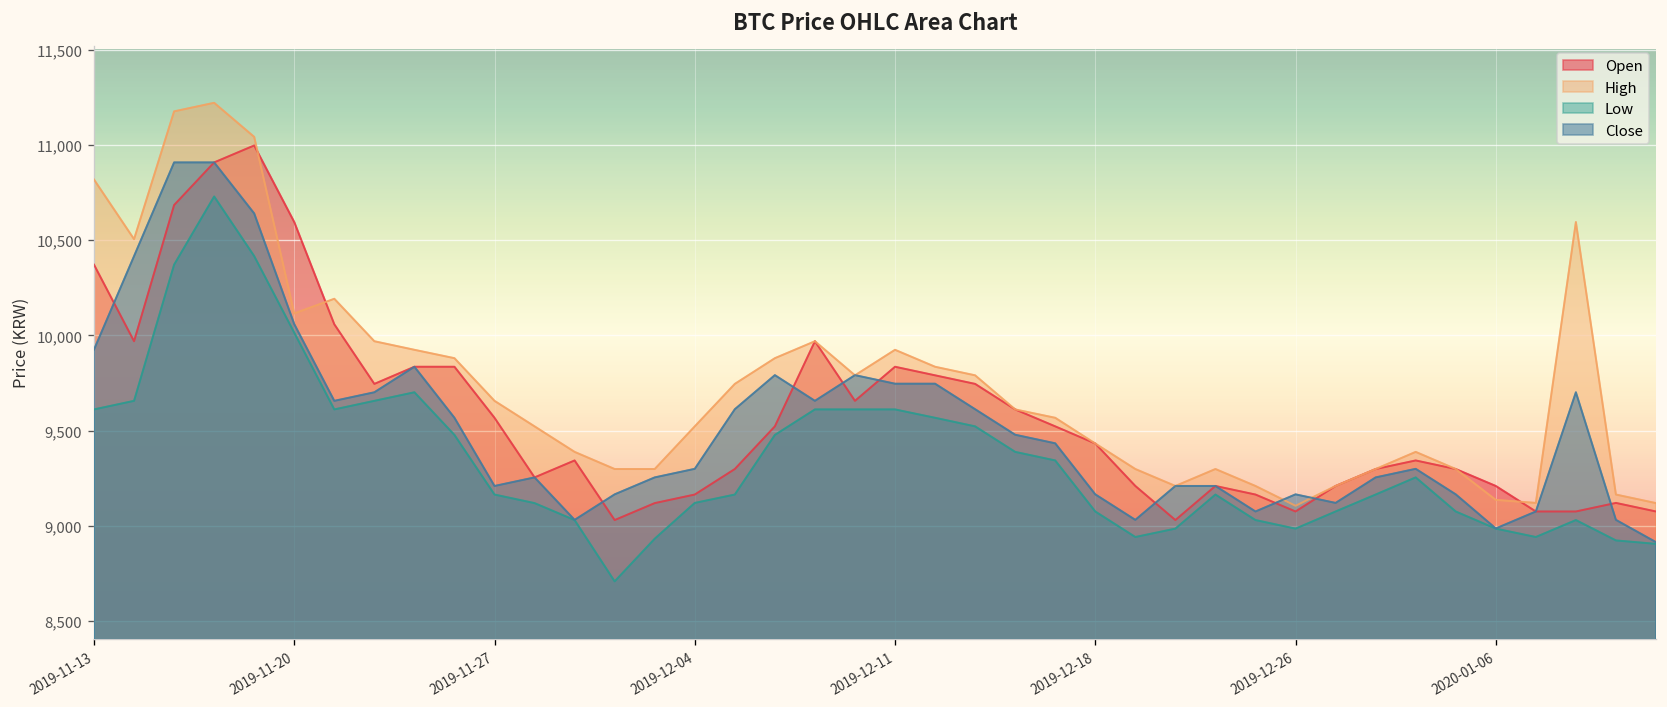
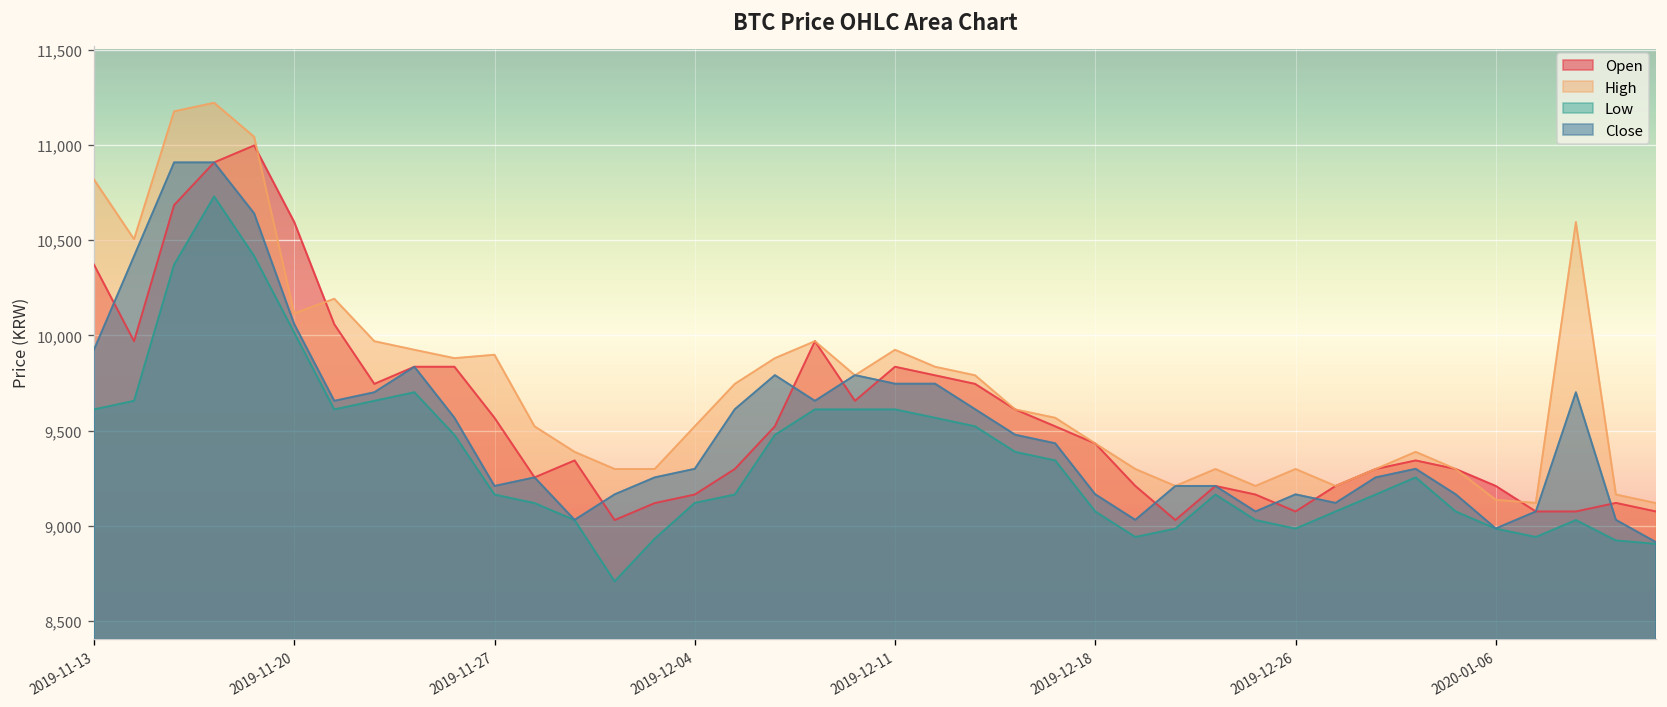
  {
    "Open": {
      "2019-11-13": "10,370",
      "2019-11-20": "10,600",
      "2019-11-27": "9,570",
      "2019-12-04": "9,160",
      "2019-12-11": "9,840",
      "2019-12-26": "9,080",
      "2020-01-06": "9,210"
    },
    "High": {
      "2019-11-13": "10,820",
      "2019-11-20": "10,120",
-     "2019-11-27": "9,660",
+     "2019-11-27": "9,900",
      "2019-12-04": "9,520",
      "2019-12-11": "9,920",
-     "2019-12-26": "9,110",
+     "2019-12-26": "9,300",
      "2020-01-06": "9,140"
    }
  }
